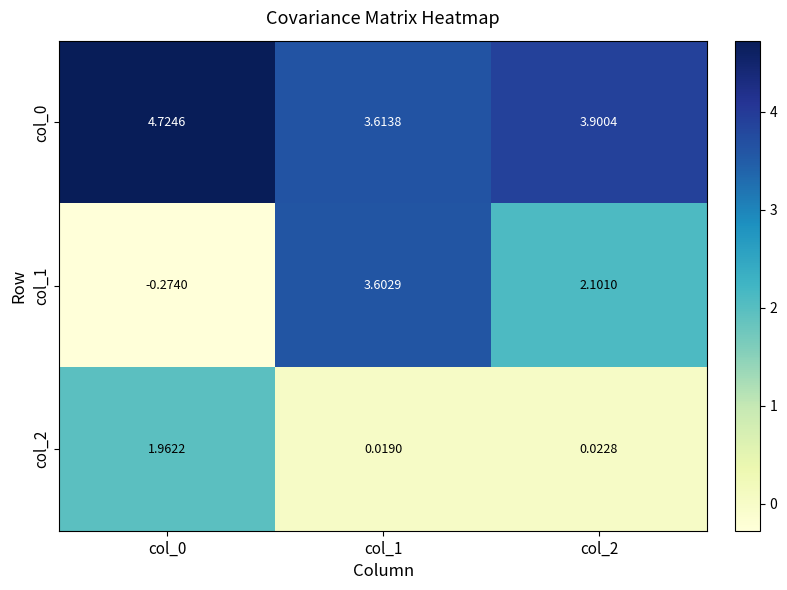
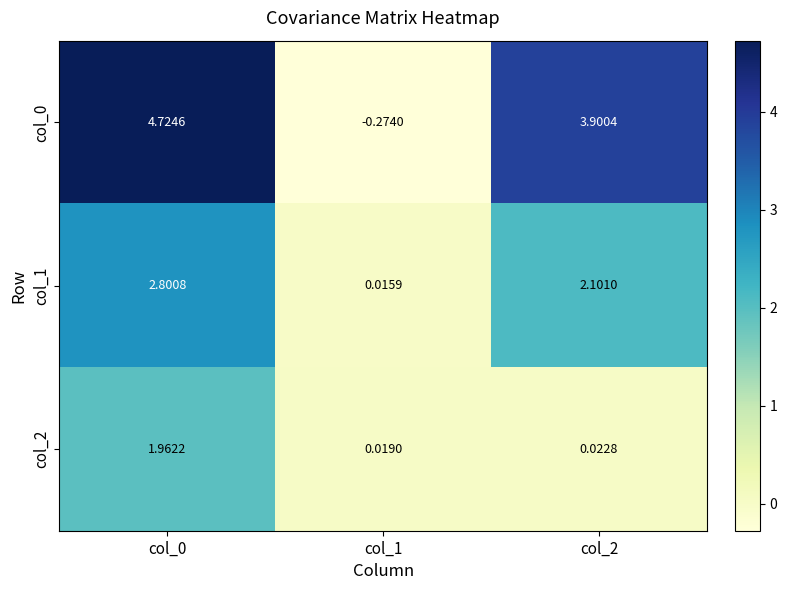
  {
    "col_0": {
      "col_0": 4.7246,
-     "col_1": 3.6138,
+     "col_1": -0.2740,
      "col_2": 3.9004
    },
    "col_1": {
-     "col_0": -0.2740,
-     "col_1": 3.6029,
+     "col_0": 2.8008,
+     "col_1": 0.0159,
      "col_2": 2.1010
    },
    "col_2": {
      "col_0": 1.9622,
      "col_1": 0.0190,
      "col_2": 0.0228
    }
  }
